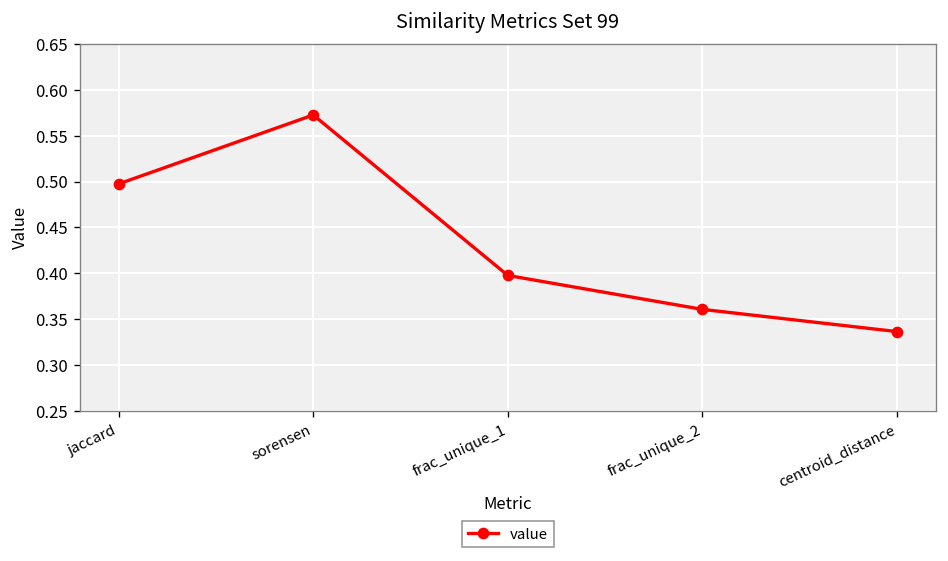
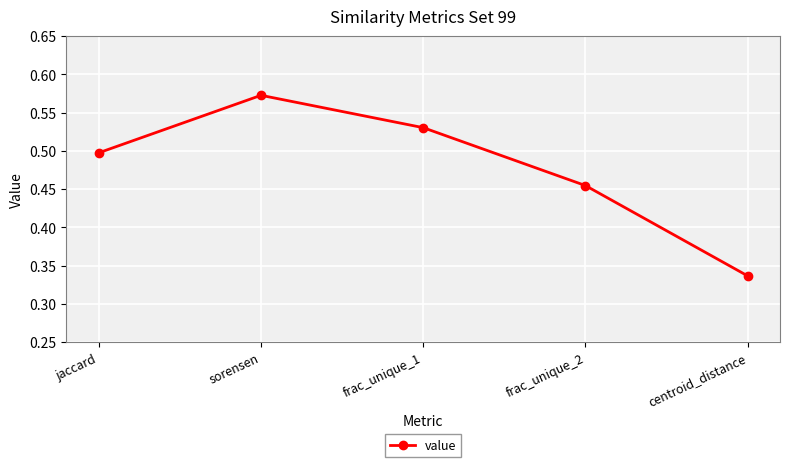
  {
    "jaccard": 0.50,
    "sorensen": 0.57,
-   "frac_unique_1": 0.40,
-   "frac_unique_2": 0.36,
+   "frac_unique_1": 0.53,
+   "frac_unique_2": 0.45,
    "centroid_distance": 0.34
  }
